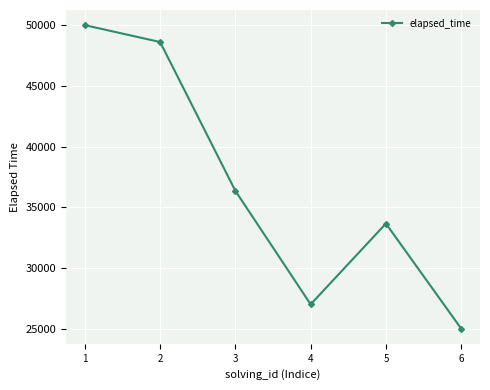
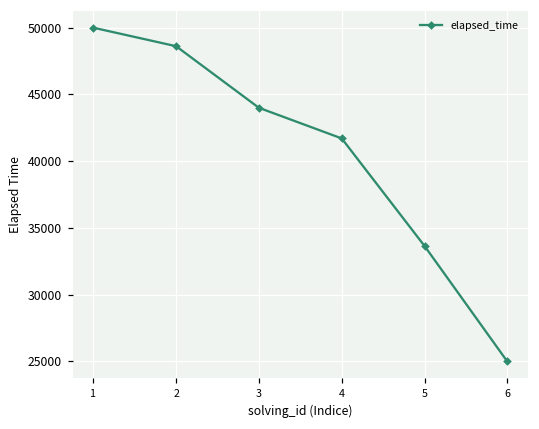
  {
    "1": 50000,
    "2": 48600,
-   "3": 36400,
-   "4": 27000,
+   "3": 44000,
+   "4": 41700,
    "5": 33700,
    "6": 25000
  }
